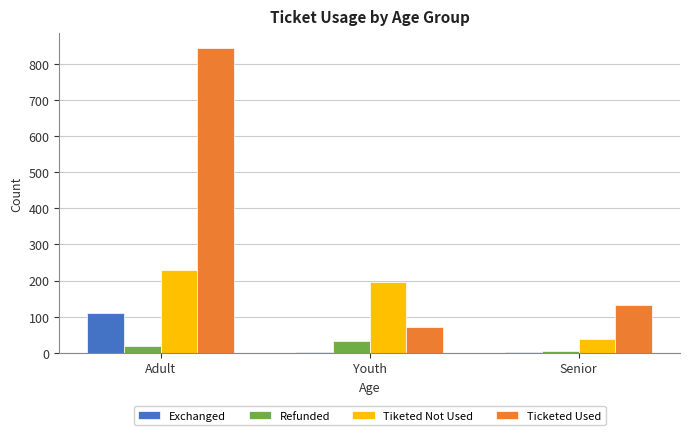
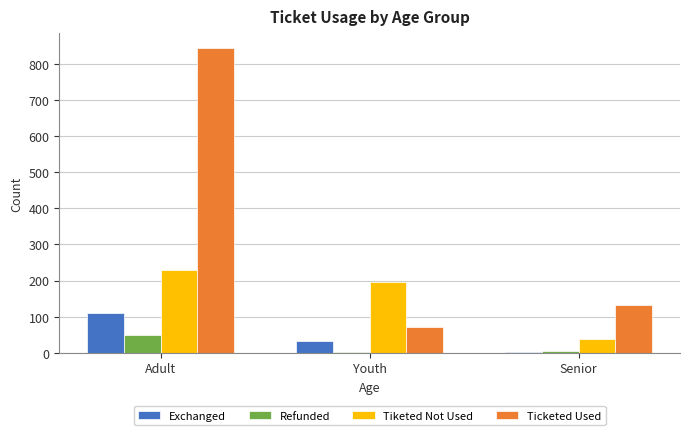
  {
    "Exchanged": {
      "Adult": 110,
-     "Youth": 0
+     "Youth": 30
    },
    "Refunded": {
-     "Adult": 20,
-     "Youth": 30
+     "Adult": 50,
+     "Youth": 0
    },
    "Tiketed Not Used": {
      "Adult": 230,
      "Youth": 200,
      "Senior": 40
    },
    "Ticketed Used": {
      "Adult": 840,
      "Youth": 70,
      "Senior": 130
    }
  }
